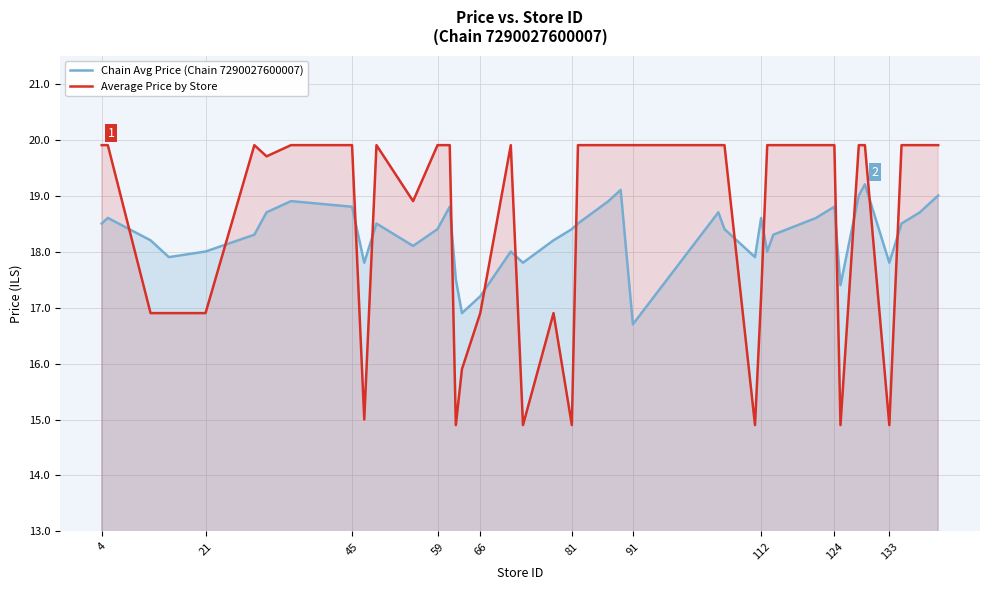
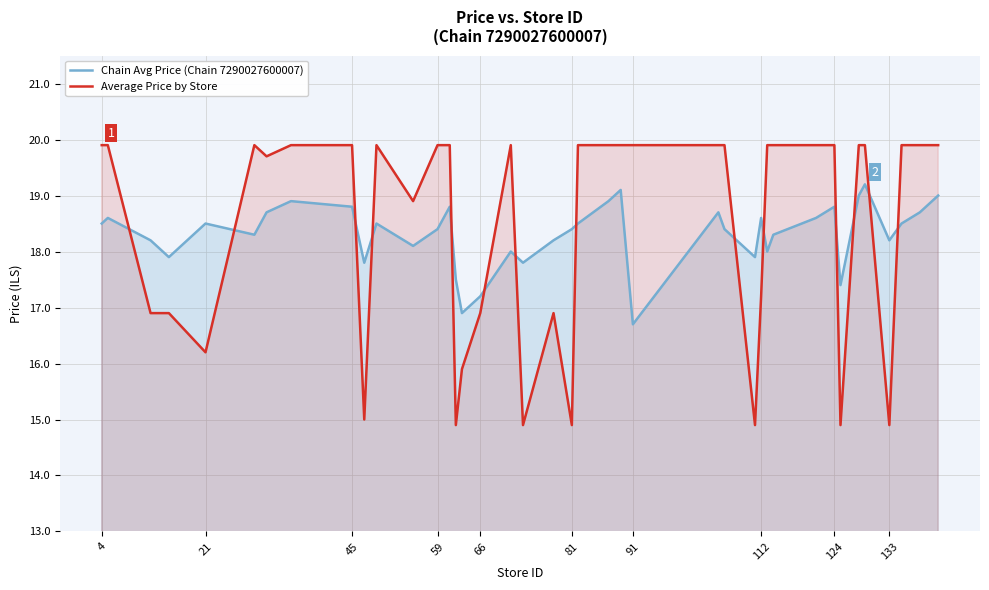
  {
    "Chain Avg Price (Chain 7290027600007)": {
      "4": 18.5,
-     "21": 18.0,
+     "21": 18.5,
      "45": 18.8,
      "59": 18.4,
      "66": 17.2,
      "81": 18.4,
      "91": 16.7,
      "112": 18.6,
      "124": 18.8,
-     "133": 17.8
+     "133": 18.2
    },
    "Average Price by Store": {
      "4": 19.9,
-     "21": 16.9,
+     "21": 16.2,
      "45": 19.9,
      "59": 19.9,
      "66": 16.9,
      "81": 14.9,
      "91": 19.9,
      "112": 17.2,
      "124": 19.9,
      "133": 14.9
    }
  }
